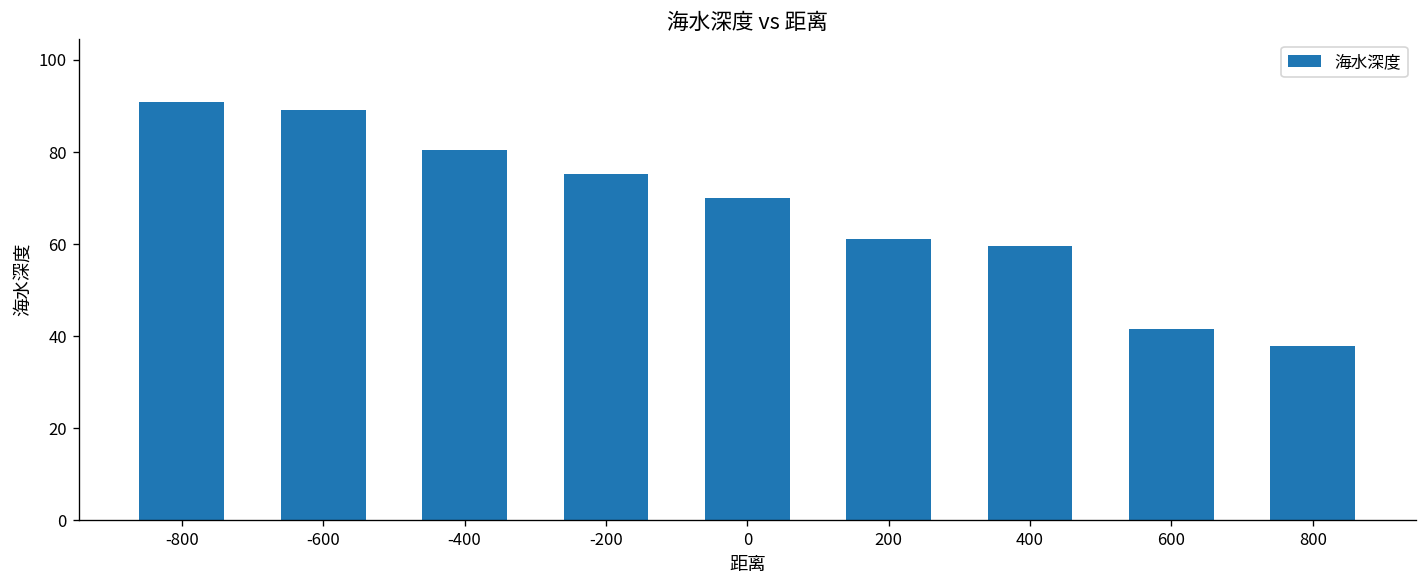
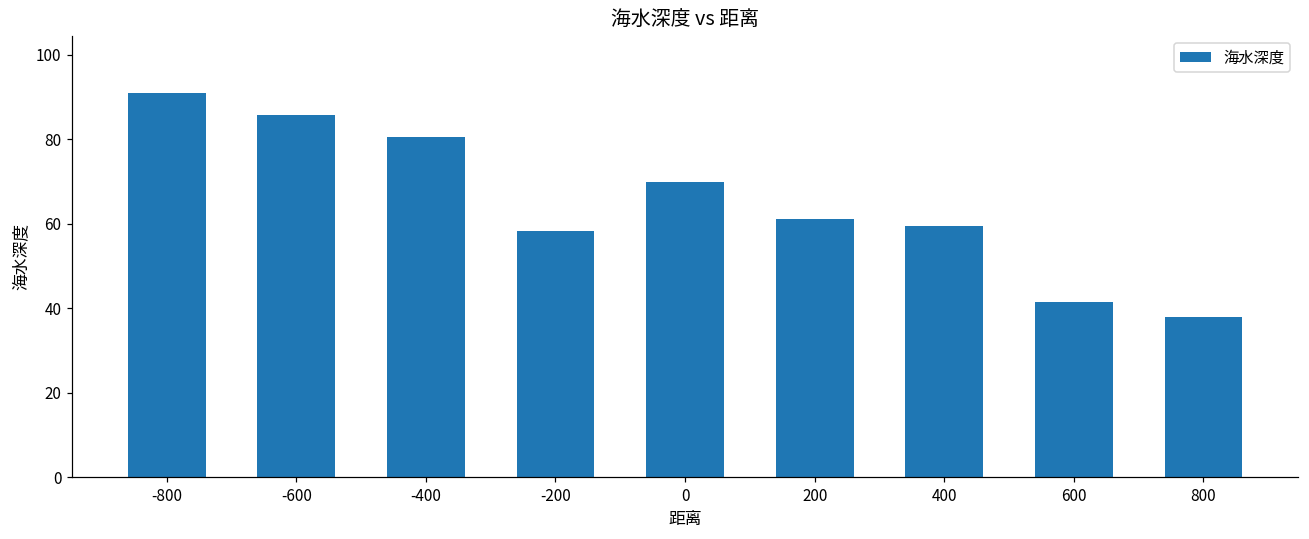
  {
    "-800": 91,
-   "-600": 89,
+   "-600": 86,
    "-400": 80,
-   "-200": 75,
+   "-200": 58,
    "0": 70,
    "200": 61,
    "400": 60,
    "600": 41,
    "800": 38
  }
